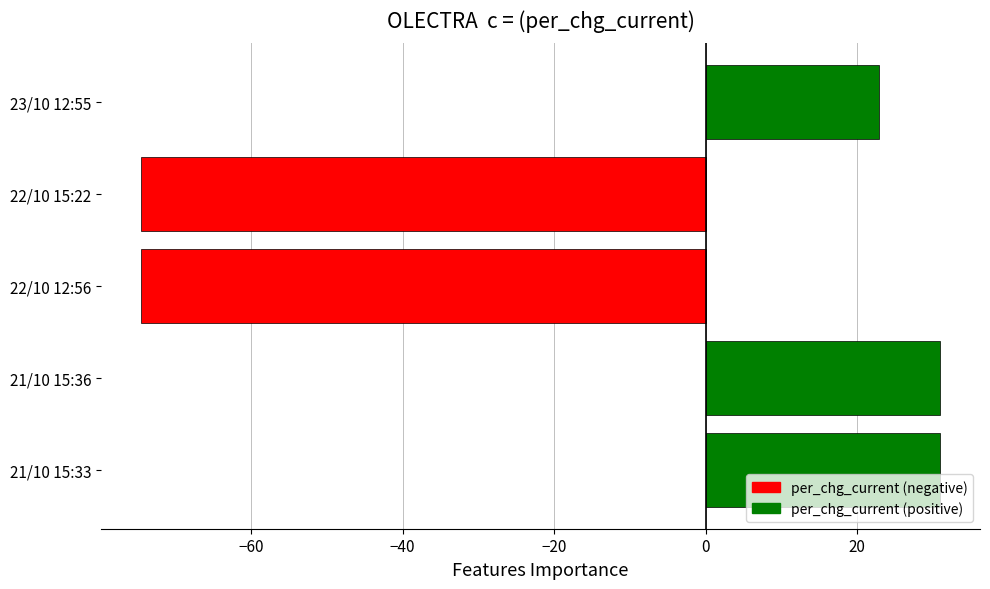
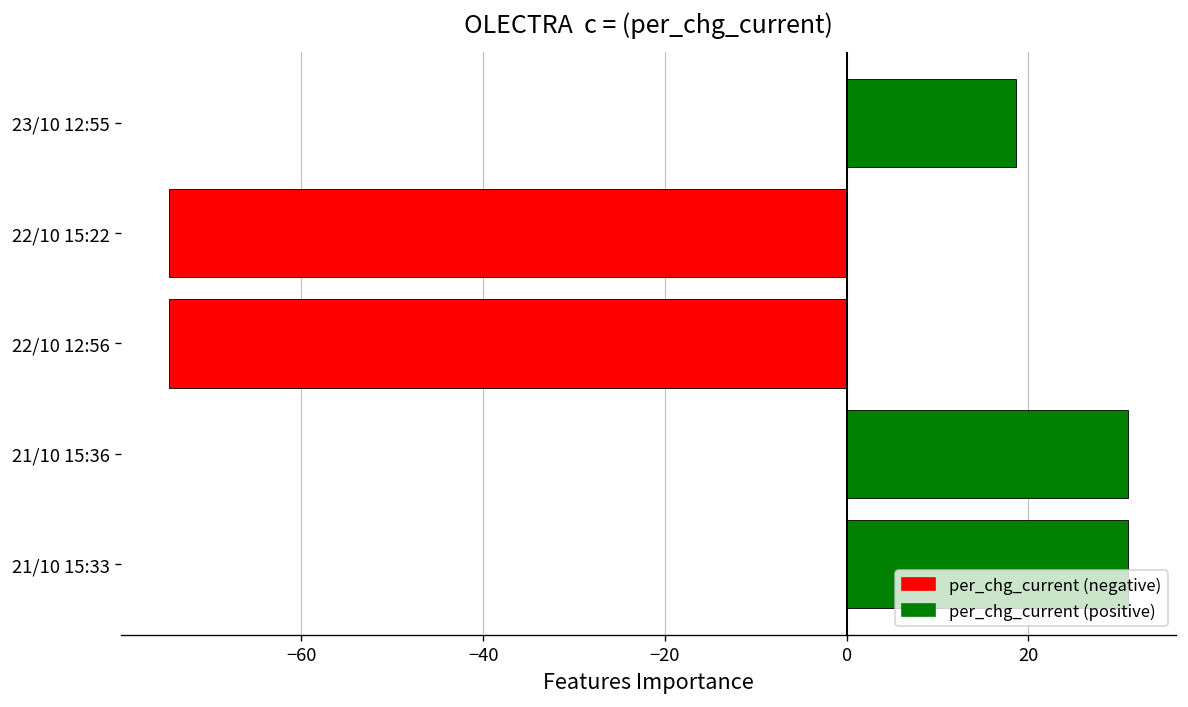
  {
-   "23/10 12:55": 23,
+   "23/10 12:55": 19,
    "22/10 15:22": -75,
    "22/10 12:56": -75,
    "21/10 15:36": 31,
    "21/10 15:33": 31
  }
